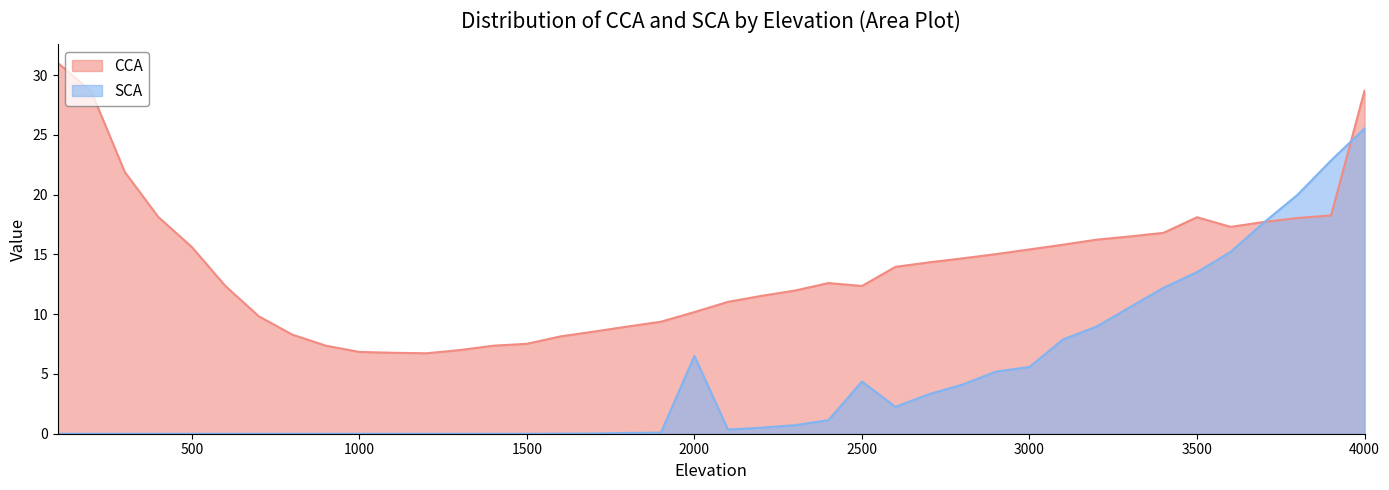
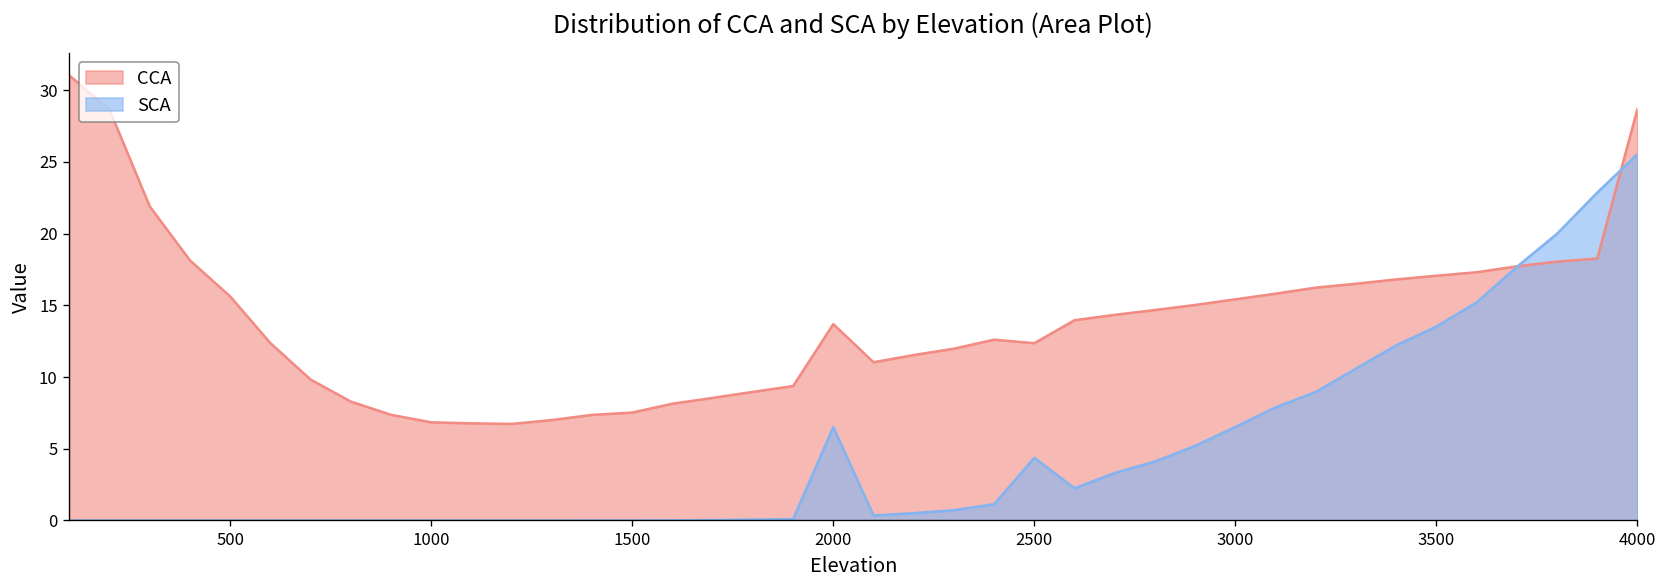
  {
    "CCA": {
      "500": 15.6,
      "1000": 6.8,
      "1500": 7.5,
-     "2000": 10.2,
+     "2000": 13.7,
      "2500": 12.4,
      "3000": 15.4,
-     "3500": 18.1,
+     "3500": 17.1,
      "4000": 28.7
    },
    "SCA": {
      "500": 0.0,
      "1000": 0.0,
      "1500": 0.0,
      "2000": 6.5,
      "2500": 4.4,
-     "3000": 5.6,
+     "3000": 6.5,
      "3500": 13.5,
      "4000": 25.5
    }
  }
